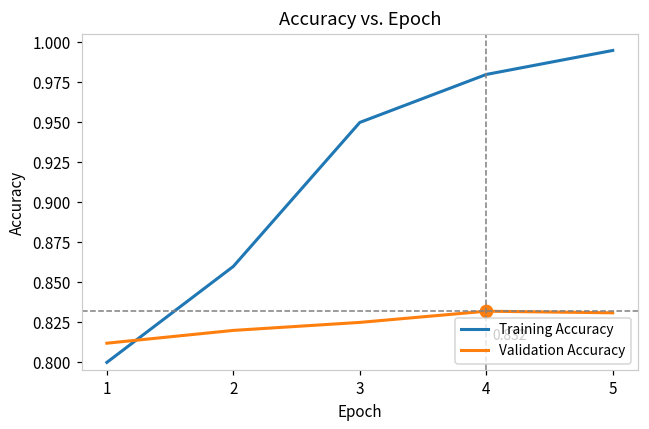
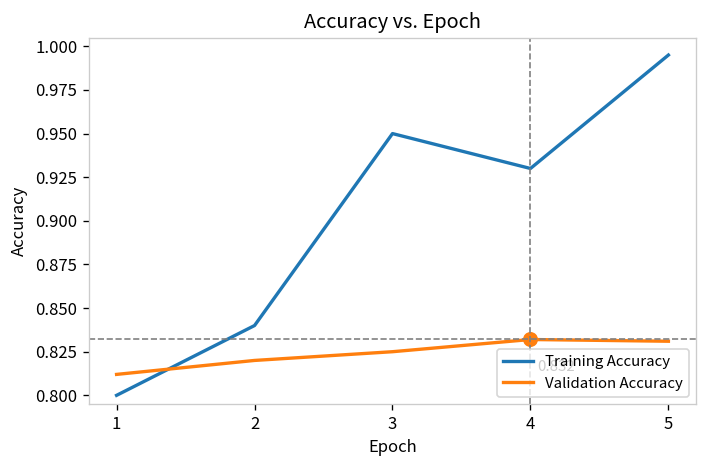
  {
    "Training Accuracy": {
      "1": 0.80,
-     "2": 0.86,
+     "2": 0.84,
      "3": 0.95,
-     "4": 0.98,
+     "4": 0.93,
      "5": 0.995
    }
  }
